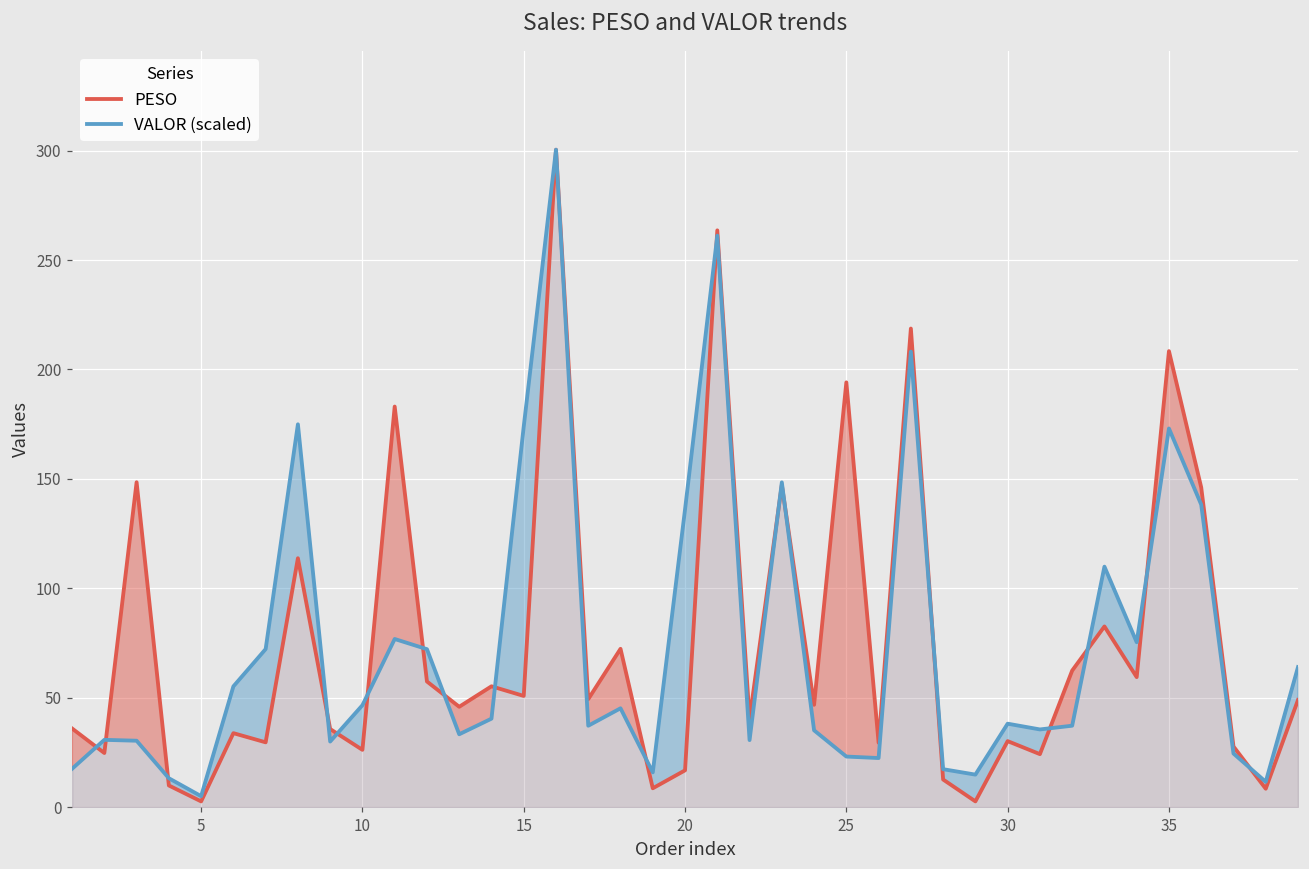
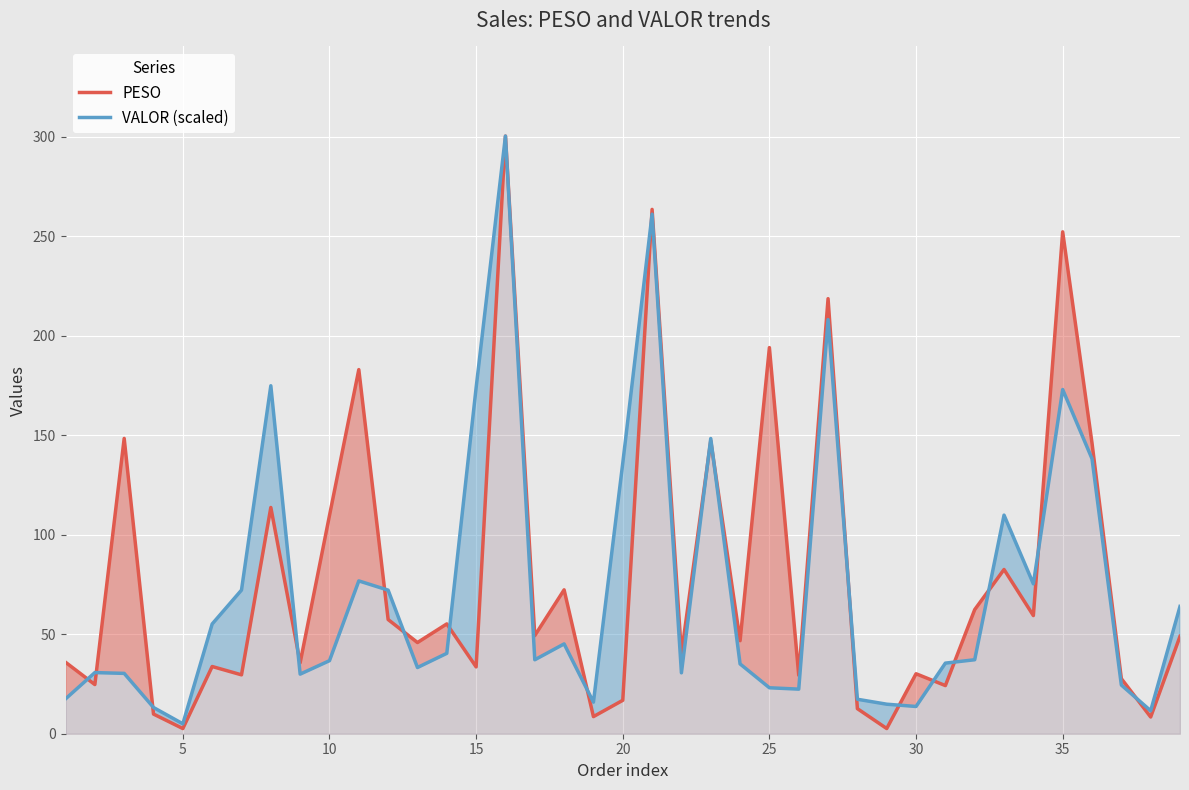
  {
    "PESO": {
      "5": 3,
-     "10": 26,
-     "15": 51,
+     "10": 110,
+     "15": 34,
      "20": 17,
      "25": 194,
      "30": 30,
-     "35": 208
+     "35": 252
    },
    "VALOR (scaled)": {
      "5": 5,
-     "10": 47,
+     "10": 37,
      "15": 174,
      "20": 136,
      "25": 23,
-     "30": 38,
+     "30": 14,
      "35": 173
    }
  }
